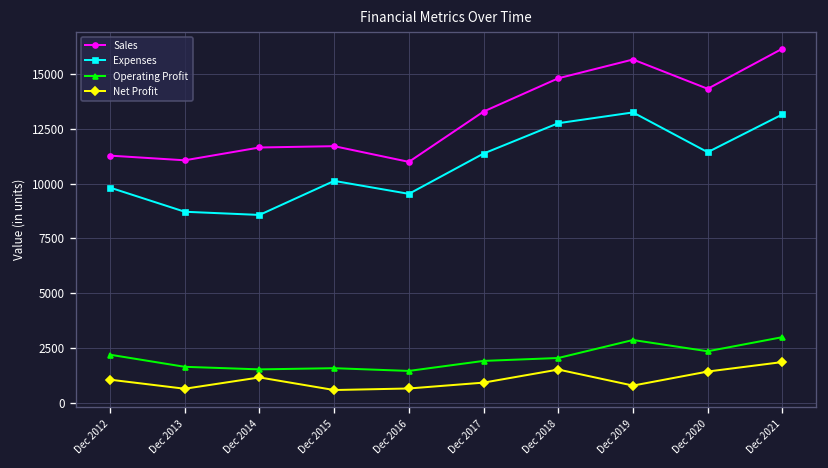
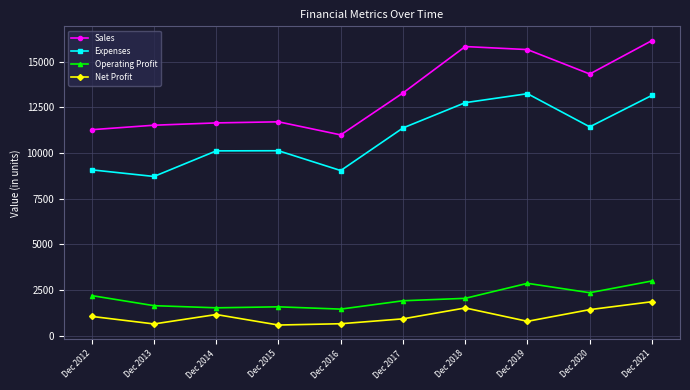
  {
    "Sales": {
      "Dec 2012": 11300,
-     "Dec 2013": 11100,
+     "Dec 2013": 11500,
      "Dec 2014": 11600,
      "Dec 2015": 11700,
      "Dec 2016": 11000,
      "Dec 2017": 13300,
-     "Dec 2018": 14800,
+     "Dec 2018": 15800,
      "Dec 2019": 15700,
      "Dec 2020": 14300,
      "Dec 2021": 16200
    },
    "Expenses": {
-     "Dec 2012": 9800,
+     "Dec 2012": 9100,
      "Dec 2013": 8700,
-     "Dec 2014": 8600,
+     "Dec 2014": 10100,
      "Dec 2015": 10100,
-     "Dec 2016": 9500,
+     "Dec 2016": 9000,
      "Dec 2017": 11400,
      "Dec 2018": 12800,
      "Dec 2019": 13200,
      "Dec 2020": 11400,
      "Dec 2021": 13200
    },
    "Operating Profit": {
      "Dec 2012": 2200,
      "Dec 2013": 1600,
      "Dec 2014": 1500,
      "Dec 2015": 1600,
      "Dec 2016": 1500,
      "Dec 2017": 1900,
      "Dec 2018": 2000,
      "Dec 2019": 2900,
      "Dec 2020": 2400,
      "Dec 2021": 3000
    },
    "Net Profit": {
      "Dec 2012": 1100,
      "Dec 2013": 600,
      "Dec 2014": 1200,
      "Dec 2015": 600,
      "Dec 2016": 700,
      "Dec 2017": 900,
      "Dec 2018": 1500,
      "Dec 2019": 800,
      "Dec 2020": 1400,
      "Dec 2021": 1900
    }
  }
